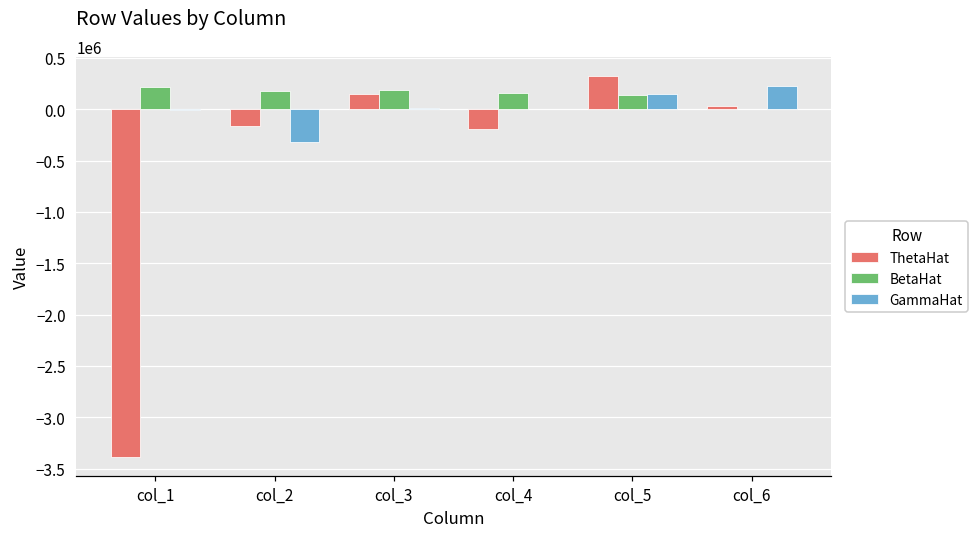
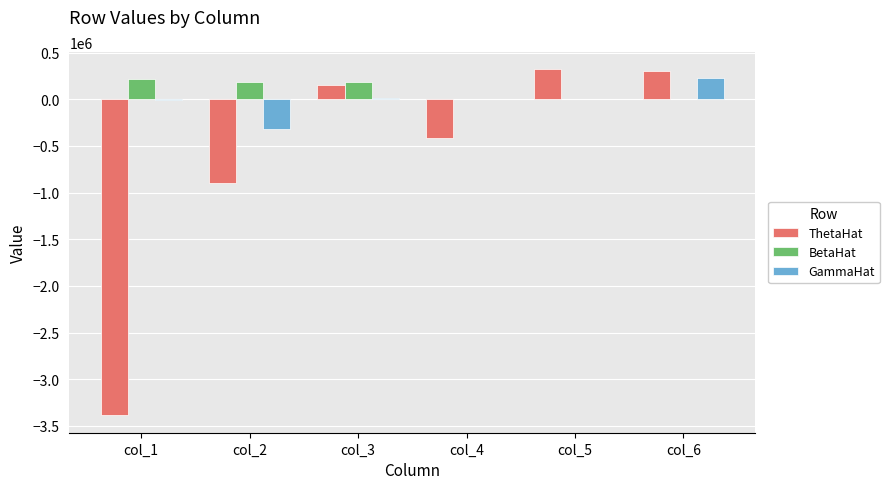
  {
    "ThetaHat": {
      "col_1": -3400000,
-     "col_2": -200000,
+     "col_2": -900000,
      "col_3": 100000,
-     "col_4": -200000,
+     "col_4": -400000,
      "col_5": 300000,
-     "col_6": 0
+     "col_6": 300000
    },
    "BetaHat": {
      "col_1": 200000,
      "col_2": 200000,
      "col_3": 200000,
-     "col_4": 200000,
-     "col_5": 100000
+     "col_4": 0,
+     "col_5": 0
    },
    "GammaHat": {
      "col_2": -300000,
      "col_4": 0,
-     "col_5": 200000,
+     "col_5": 0,
      "col_6": 200000
    }
  }
